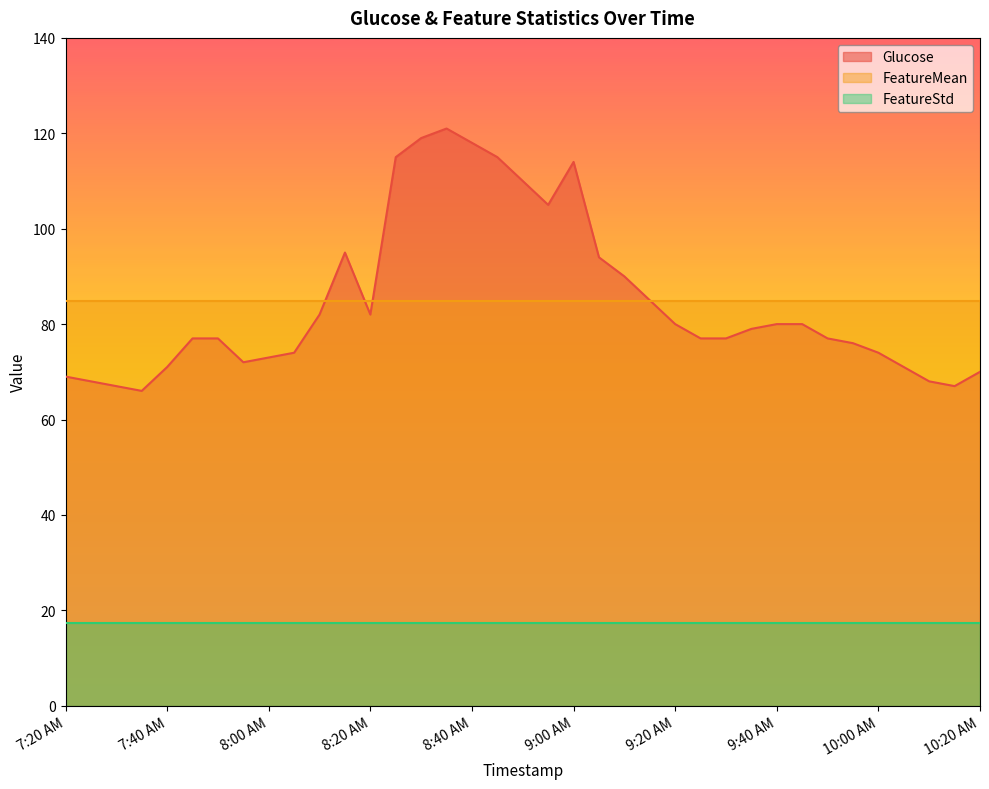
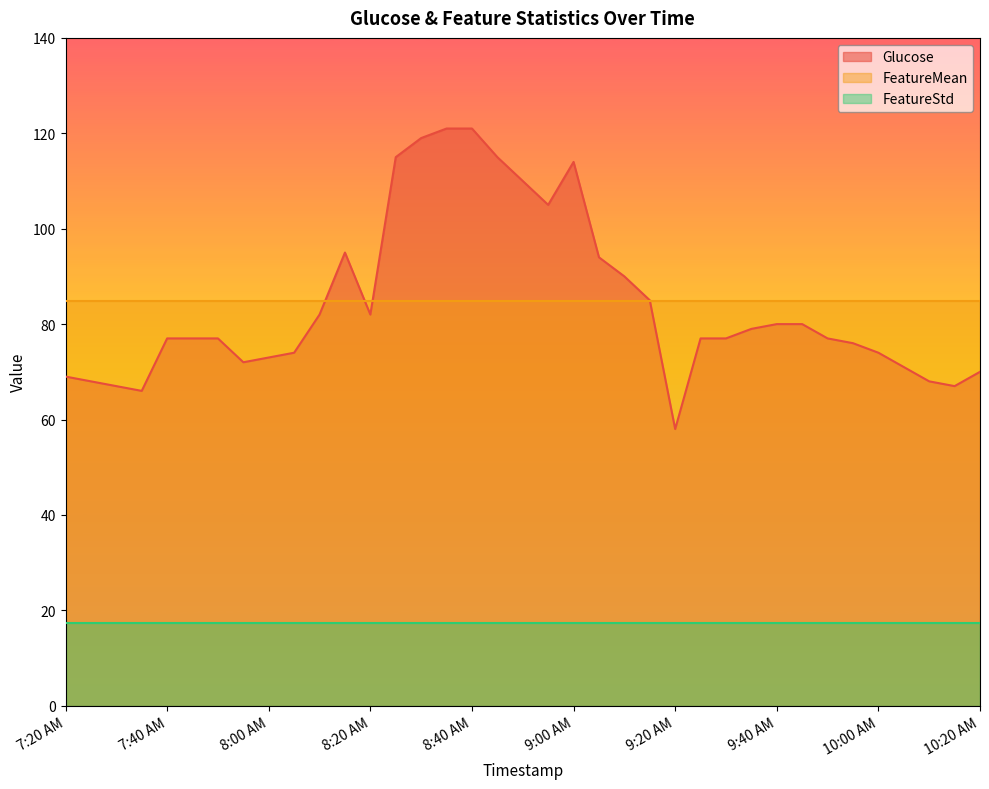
  {
    "Glucose": {
      "7:20 AM": 69,
-     "7:40 AM": 71,
+     "7:40 AM": 77,
      "8:00 AM": 73,
      "8:20 AM": 82,
-     "8:40 AM": 118,
+     "8:40 AM": 121,
      "9:00 AM": 114,
-     "9:20 AM": 80,
+     "9:20 AM": 58,
      "9:40 AM": 80,
      "10:00 AM": 74,
      "10:20 AM": 70
    },
    "FeatureMean": {
      "7:20 AM": 85,
      "7:40 AM": 85,
      "8:00 AM": 85,
      "8:20 AM": 85,
      "8:40 AM": 85,
      "9:00 AM": 85,
      "9:20 AM": 85,
      "9:40 AM": 85,
      "10:00 AM": 85,
      "10:20 AM": 85
    },
    "FeatureStd": {
      "7:20 AM": 17,
      "7:40 AM": 17,
      "8:00 AM": 17,
      "8:20 AM": 17,
      "8:40 AM": 17,
      "9:00 AM": 17,
      "9:20 AM": 17,
      "9:40 AM": 17,
      "10:00 AM": 17,
      "10:20 AM": 17
    }
  }
